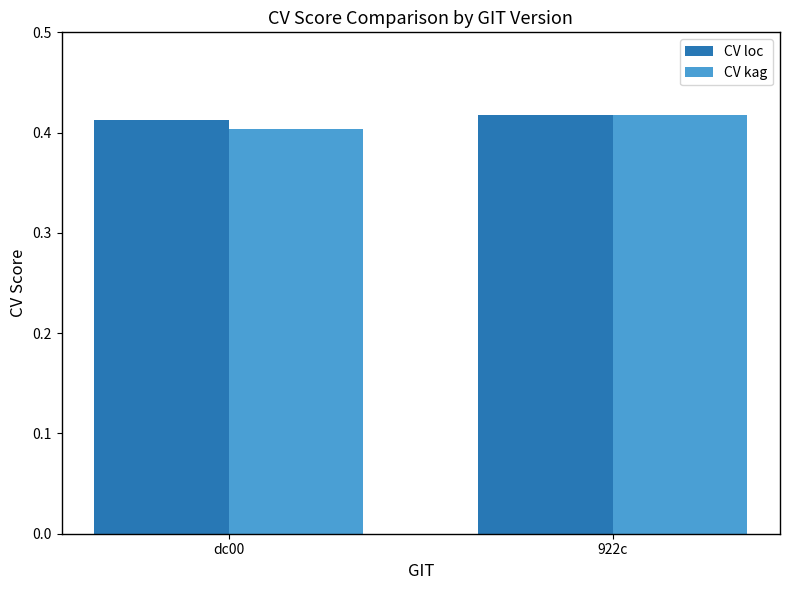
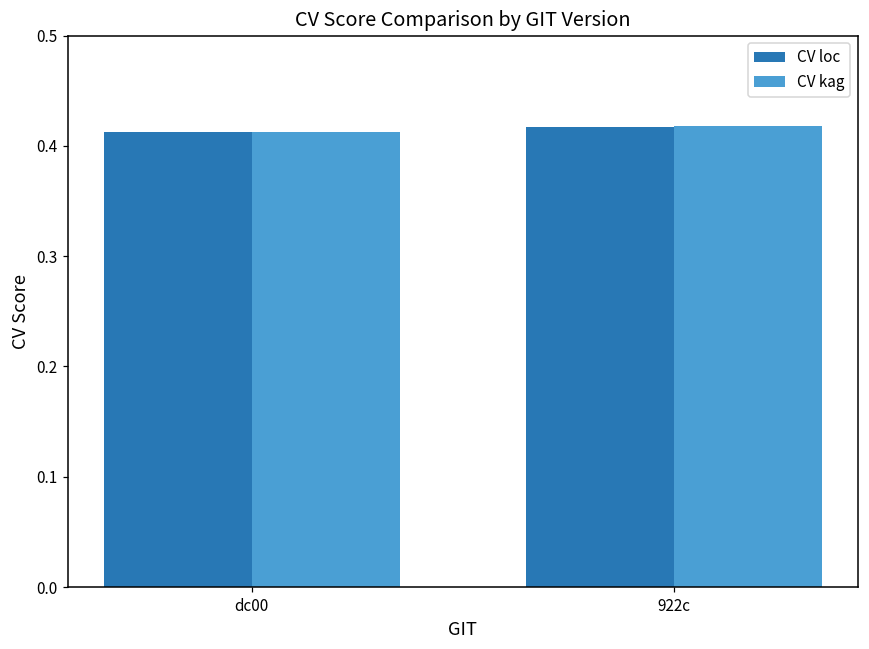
  {
    "CV loc": {
      "dc00": 0.413,
      "922c": 0.417
    },
    "CV kag": {
-     "dc00": 0.403,
+     "dc00": 0.413,
      "922c": 0.418
    }
  }
